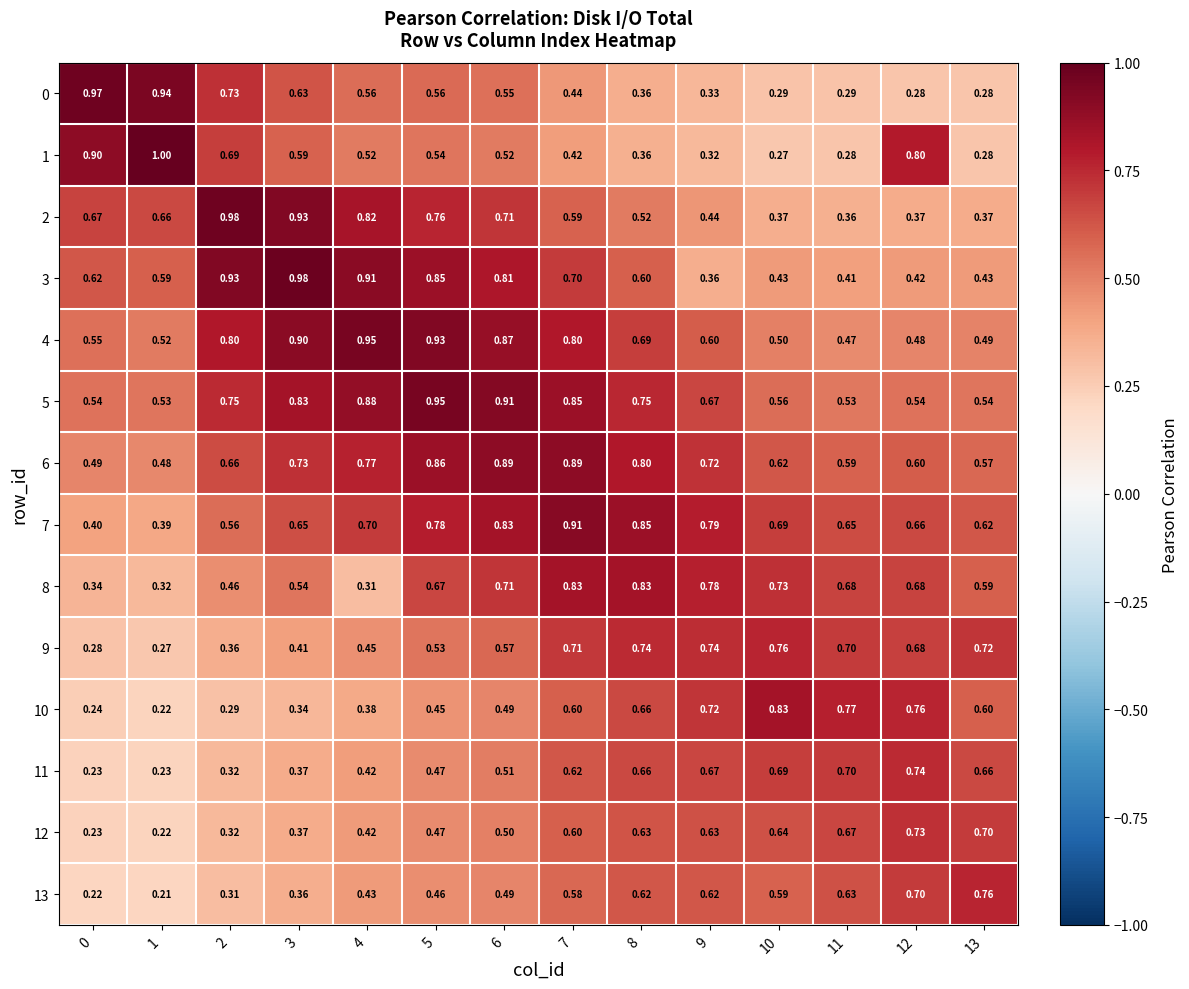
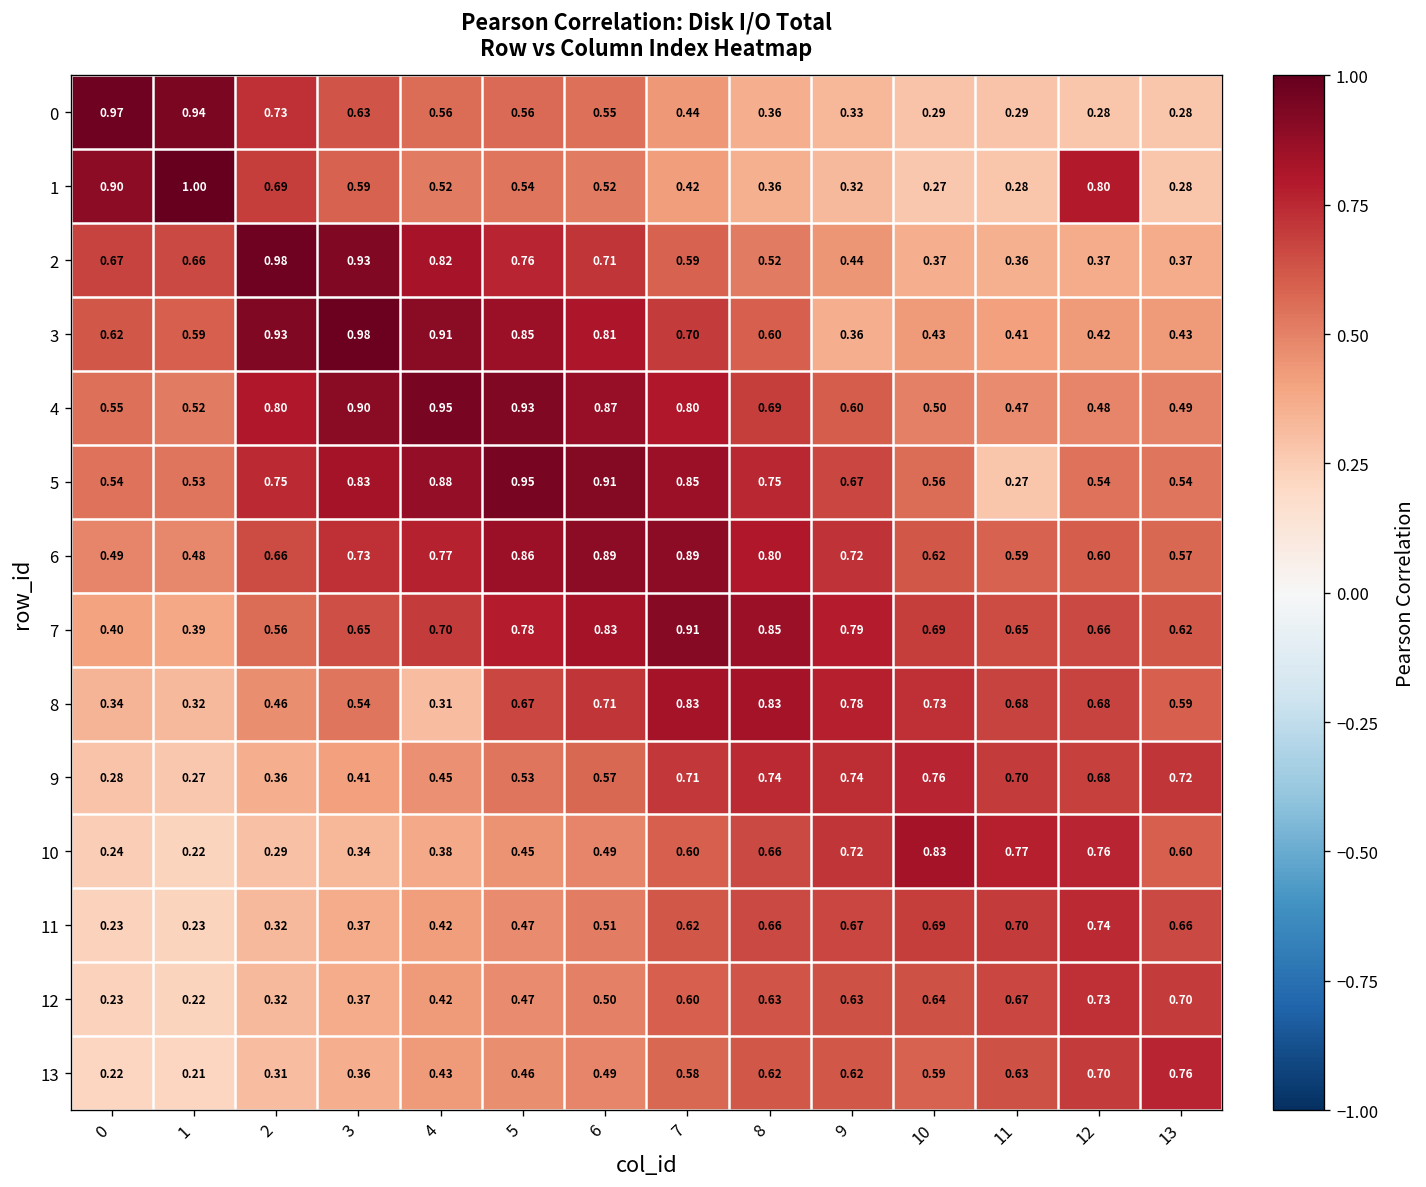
  {
    "0": {
      "0": 0.97,
      "1": 0.94,
      "2": 0.73,
      "3": 0.63,
      "4": 0.56,
      "5": 0.56,
      "6": 0.55,
      "7": 0.44,
      "8": 0.36,
      "9": 0.33,
      "10": 0.29,
      "11": 0.29,
      "12": 0.28,
      "13": 0.28
    },
    "1": {
      "0": 0.90,
      "1": 1.00,
      "2": 0.69,
      "3": 0.59,
      "4": 0.52,
      "5": 0.54,
      "6": 0.52,
      "7": 0.42,
      "8": 0.36,
      "9": 0.32,
      "10": 0.27,
      "11": 0.28,
      "12": 0.80,
      "13": 0.28
    },
    "2": {
      "0": 0.67,
      "1": 0.66,
      "2": 0.98,
      "3": 0.93,
      "4": 0.82,
      "5": 0.76,
      "6": 0.71,
      "7": 0.59,
      "8": 0.52,
      "9": 0.44,
      "10": 0.37,
      "11": 0.36,
      "12": 0.37,
      "13": 0.37
    },
    "3": {
      "0": 0.62,
      "1": 0.59,
      "2": 0.93,
      "3": 0.98,
      "4": 0.91,
      "5": 0.85,
      "6": 0.81,
      "7": 0.70,
      "8": 0.60,
      "9": 0.36,
      "10": 0.43,
      "11": 0.41,
      "12": 0.42,
      "13": 0.43
    },
    "4": {
      "0": 0.55,
      "1": 0.52,
      "2": 0.80,
      "3": 0.90,
      "4": 0.95,
      "5": 0.93,
      "6": 0.87,
      "7": 0.80,
      "8": 0.69,
      "9": 0.60,
      "10": 0.50,
      "11": 0.47,
      "12": 0.48,
      "13": 0.49
    },
    "5": {
      "0": 0.54,
      "1": 0.53,
      "2": 0.75,
      "3": 0.83,
      "4": 0.88,
      "5": 0.95,
      "6": 0.91,
      "7": 0.85,
      "8": 0.75,
      "9": 0.67,
      "10": 0.56,
-     "11": 0.53,
+     "11": 0.27,
      "12": 0.54,
      "13": 0.54
    },
    "6": {
      "0": 0.49,
      "1": 0.48,
      "2": 0.66,
      "3": 0.73,
      "4": 0.77,
      "5": 0.86,
      "6": 0.89,
      "7": 0.89,
      "8": 0.80,
      "9": 0.72,
      "10": 0.62,
      "11": 0.59,
      "12": 0.60,
      "13": 0.57
    },
    "7": {
      "0": 0.40,
      "1": 0.39,
      "2": 0.56,
      "3": 0.65,
      "4": 0.70,
      "5": 0.78,
      "6": 0.83,
      "7": 0.91,
      "8": 0.85,
      "9": 0.79,
      "10": 0.69,
      "11": 0.65,
      "12": 0.66,
      "13": 0.62
    },
    "8": {
      "0": 0.34,
      "1": 0.32,
      "2": 0.46,
      "3": 0.54,
      "4": 0.31,
      "5": 0.67,
      "6": 0.71,
      "7": 0.83,
      "8": 0.83,
      "9": 0.78,
      "10": 0.73,
      "11": 0.68,
      "12": 0.68,
      "13": 0.59
    },
    "9": {
      "0": 0.28,
      "1": 0.27,
      "2": 0.36,
      "3": 0.41,
      "4": 0.45,
      "5": 0.53,
      "6": 0.57,
      "7": 0.71,
      "8": 0.74,
      "9": 0.74,
      "10": 0.76,
      "11": 0.70,
      "12": 0.68,
      "13": 0.72
    },
    "10": {
      "0": 0.24,
      "1": 0.22,
      "2": 0.29,
      "3": 0.34,
      "4": 0.38,
      "5": 0.45,
      "6": 0.49,
      "7": 0.60,
      "8": 0.66,
      "9": 0.72,
      "10": 0.83,
      "11": 0.77,
      "12": 0.76,
      "13": 0.60
    },
    "11": {
      "0": 0.23,
      "1": 0.23,
      "2": 0.32,
      "3": 0.37,
      "4": 0.42,
      "5": 0.47,
      "6": 0.51,
      "7": 0.62,
      "8": 0.66,
      "9": 0.67,
      "10": 0.69,
      "11": 0.70,
      "12": 0.74,
      "13": 0.66
    },
    "12": {
      "0": 0.23,
      "1": 0.22,
      "2": 0.32,
      "3": 0.37,
      "4": 0.42,
      "5": 0.47,
      "6": 0.50,
      "7": 0.60,
      "8": 0.63,
      "9": 0.63,
      "10": 0.64,
      "11": 0.67,
      "12": 0.73,
      "13": 0.70
    },
    "13": {
      "0": 0.22,
      "1": 0.21,
      "2": 0.31,
      "3": 0.36,
      "4": 0.43,
      "5": 0.46,
      "6": 0.49,
      "7": 0.58,
      "8": 0.62,
      "9": 0.62,
      "10": 0.59,
      "11": 0.63,
      "12": 0.70,
      "13": 0.76
    }
  }
